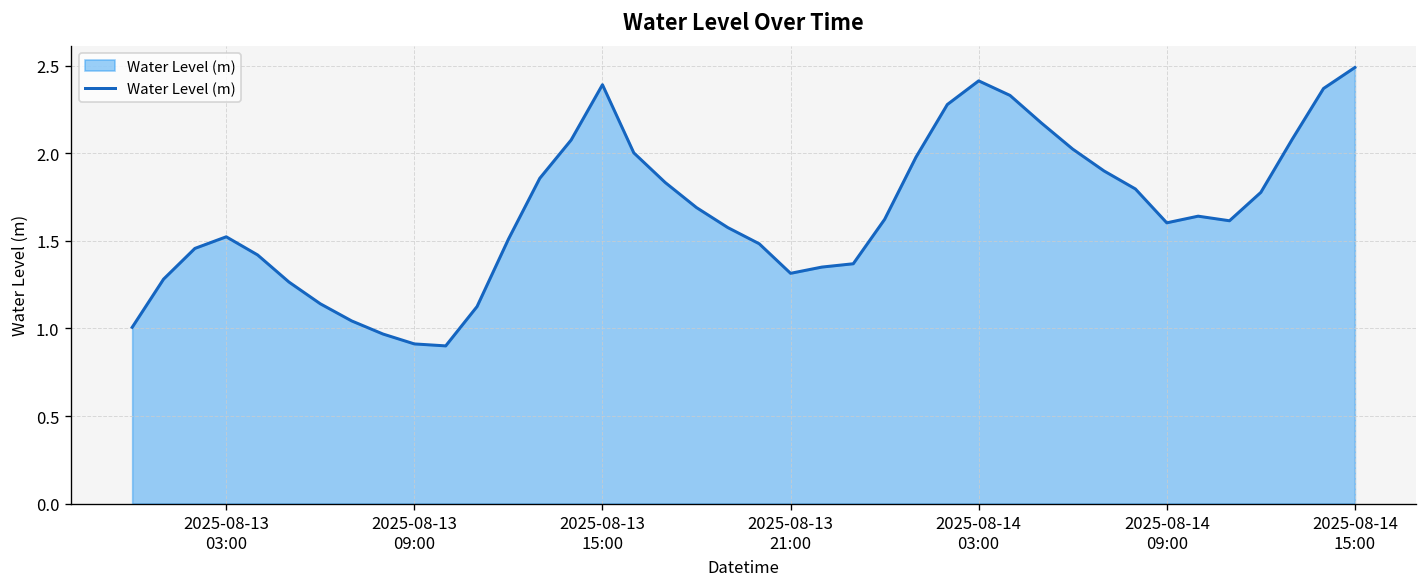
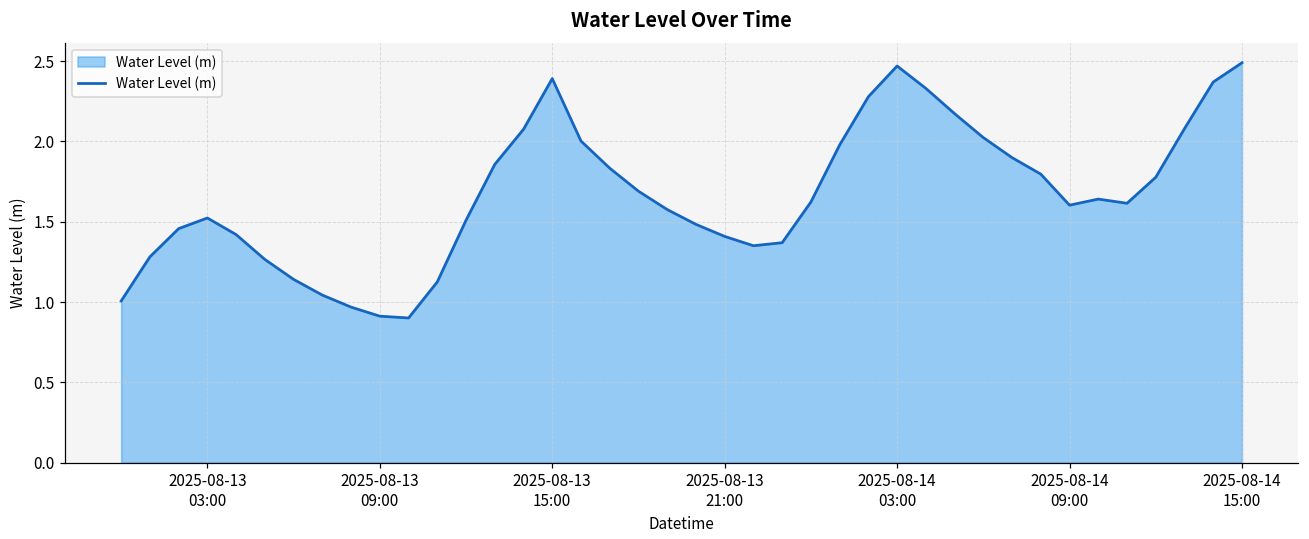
  {
    "2025-08-13 03:00": 1.52,
    "2025-08-13 09:00": 0.91,
    "2025-08-13 15:00": 2.39,
-   "2025-08-13 21:00": 1.31,
-   "2025-08-14 03:00": 2.41,
+   "2025-08-13 21:00": 1.41,
+   "2025-08-14 03:00": 2.47,
    "2025-08-14 09:00": 1.60,
    "2025-08-14 15:00": 2.49
  }
